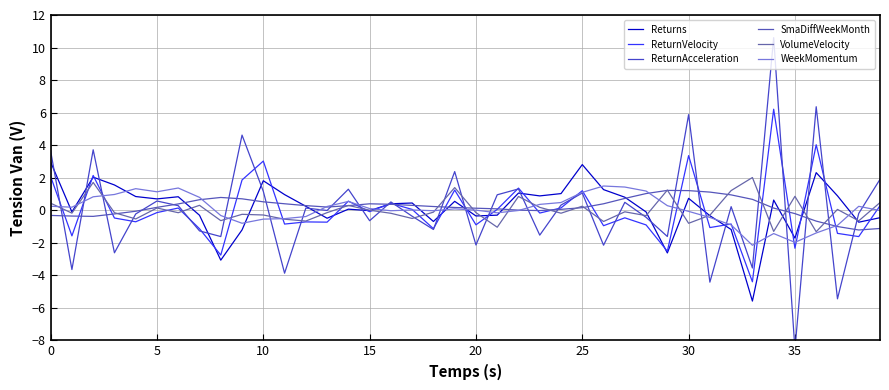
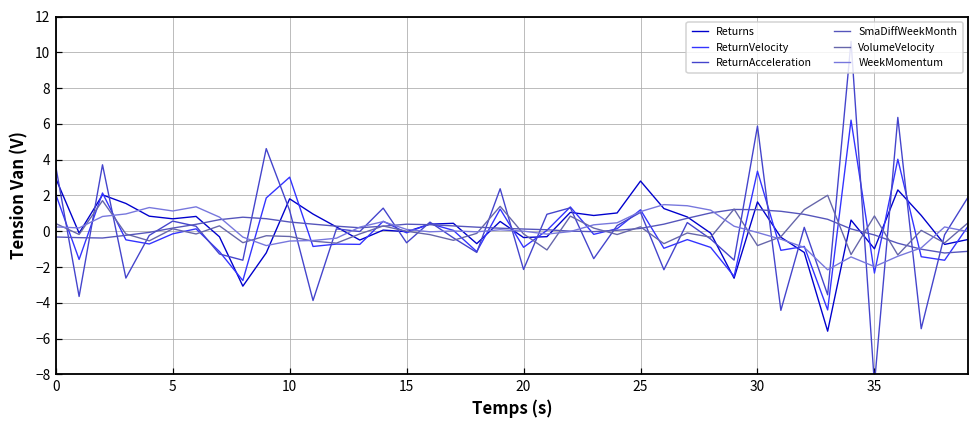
  {
    "Returns": {
      "0": 3.0,
      "10": 1.8,
      "20": -0.4,
      "25": 2.8,
-     "30": 0.7,
-     "35": -1.7
+     "30": 1.6,
+     "35": -1.0
    }
  }
